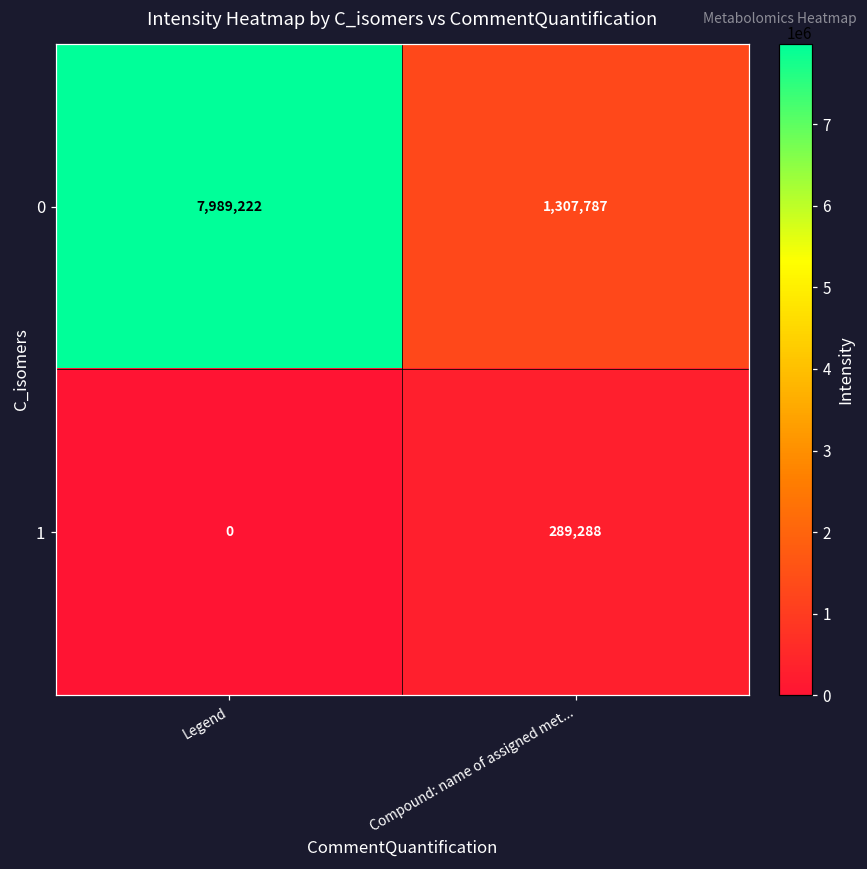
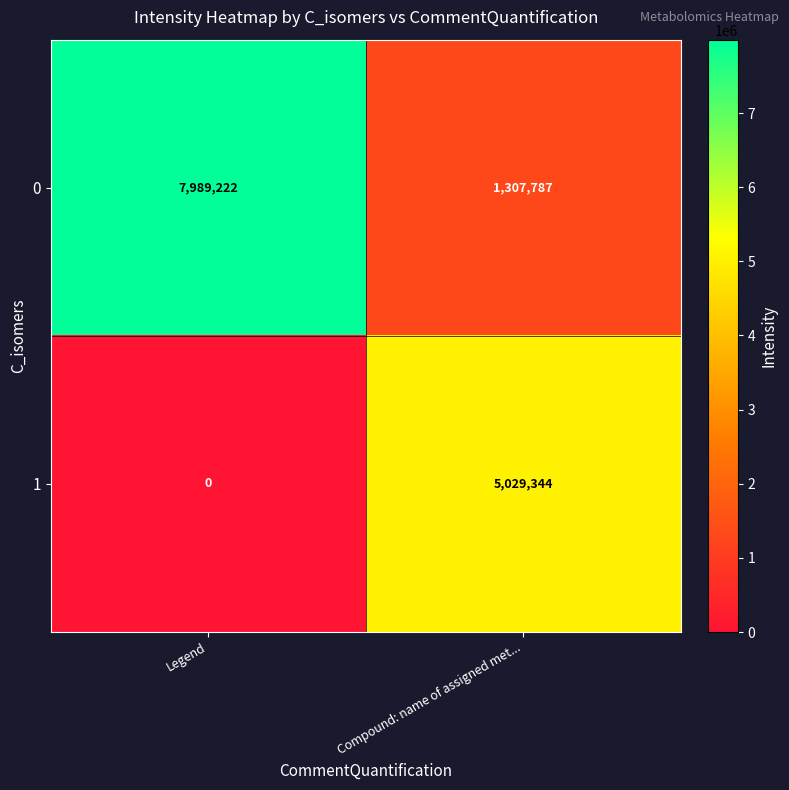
  {
    "0": {
      "Legend": "7,989,222",
      "Compound: name of assigned met...": "1,307,787"
    },
    "1": {
      "Legend": "0",
-     "Compound: name of assigned met...": "289,288"
+     "Compound: name of assigned met...": "5,029,344"
    }
  }
